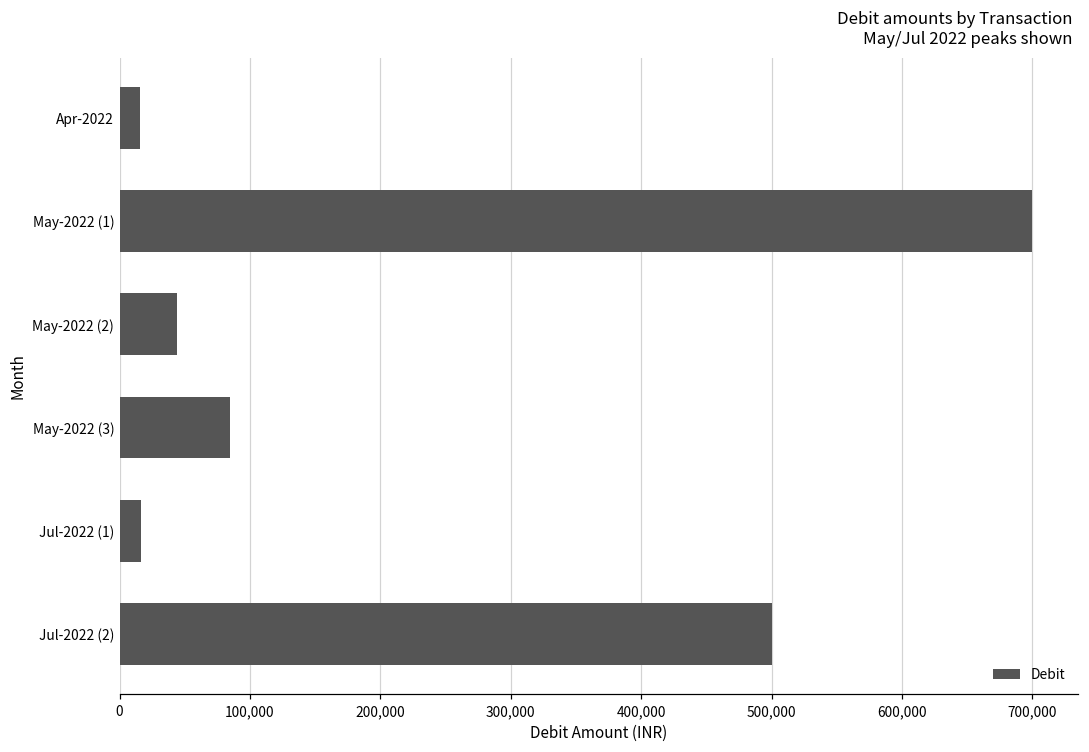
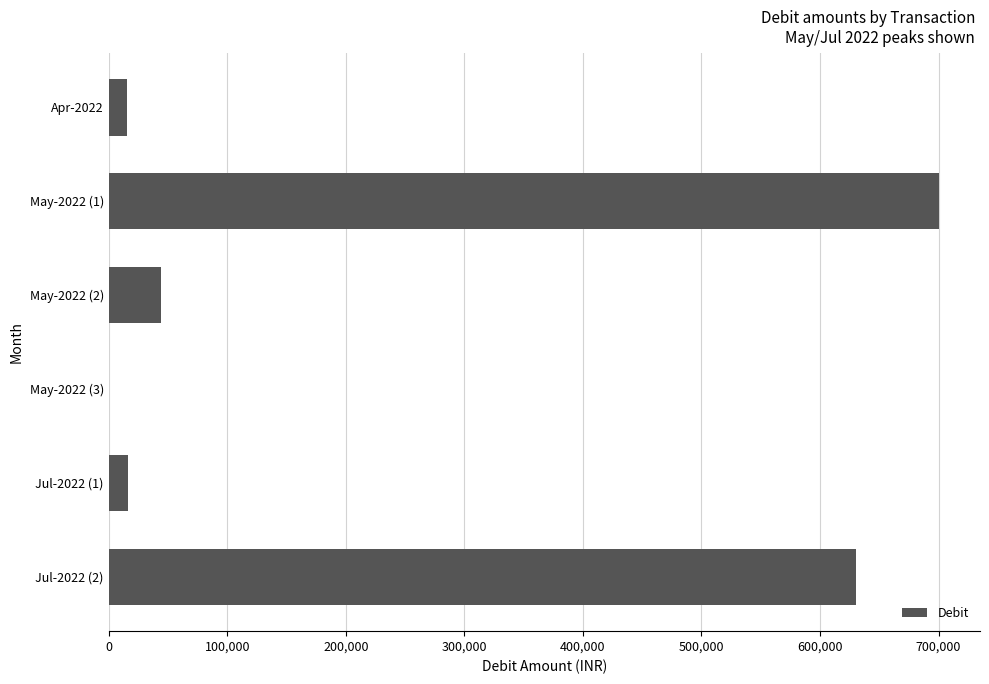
  {
    "Apr-2022": "16,000",
    "May-2022 (1)": "700,000",
    "May-2022 (2)": "44,000",
-   "May-2022 (3)": "85,000",
+   "May-2022 (3)": "1,000",
    "Jul-2022 (1)": "16,000",
-   "Jul-2022 (2)": "500,000"
+   "Jul-2022 (2)": "630,000"
  }
